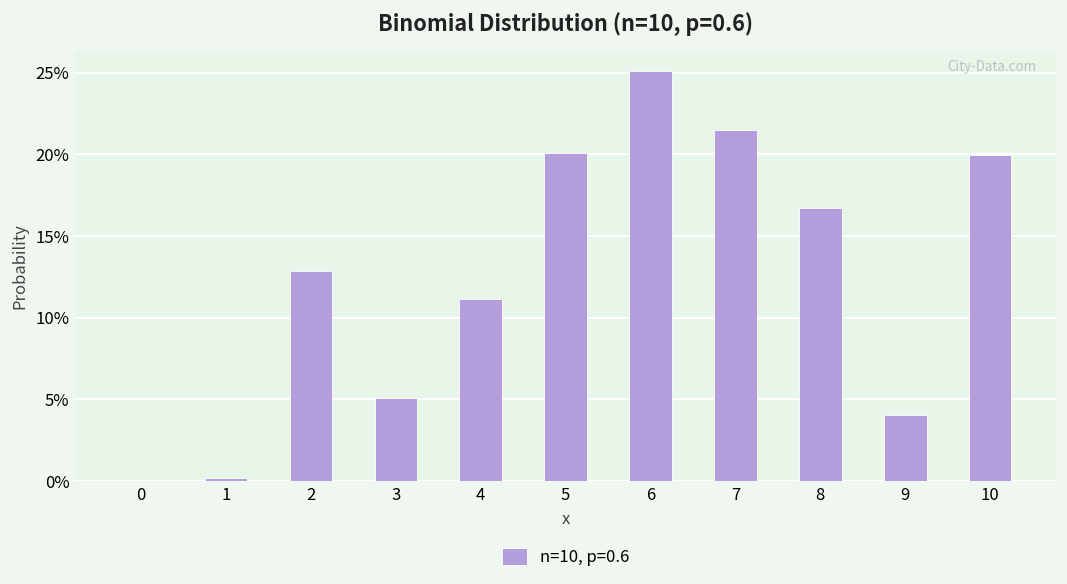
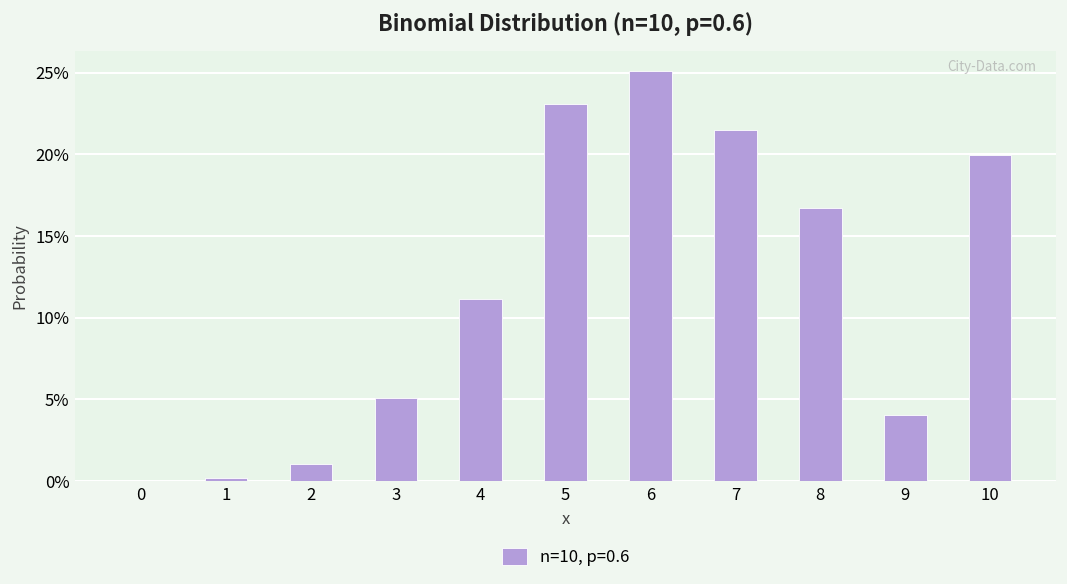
  {
-   "2": "12.9%",
+   "2": "1.1%",
    "3": "5.1%",
    "4": "11.1%",
-   "5": "20.1%",
+   "5": "23.1%",
    "6": "25.1%",
    "7": "21.5%",
    "8": "16.7%",
    "9": "4.0%",
    "10": "20.0%"
  }
